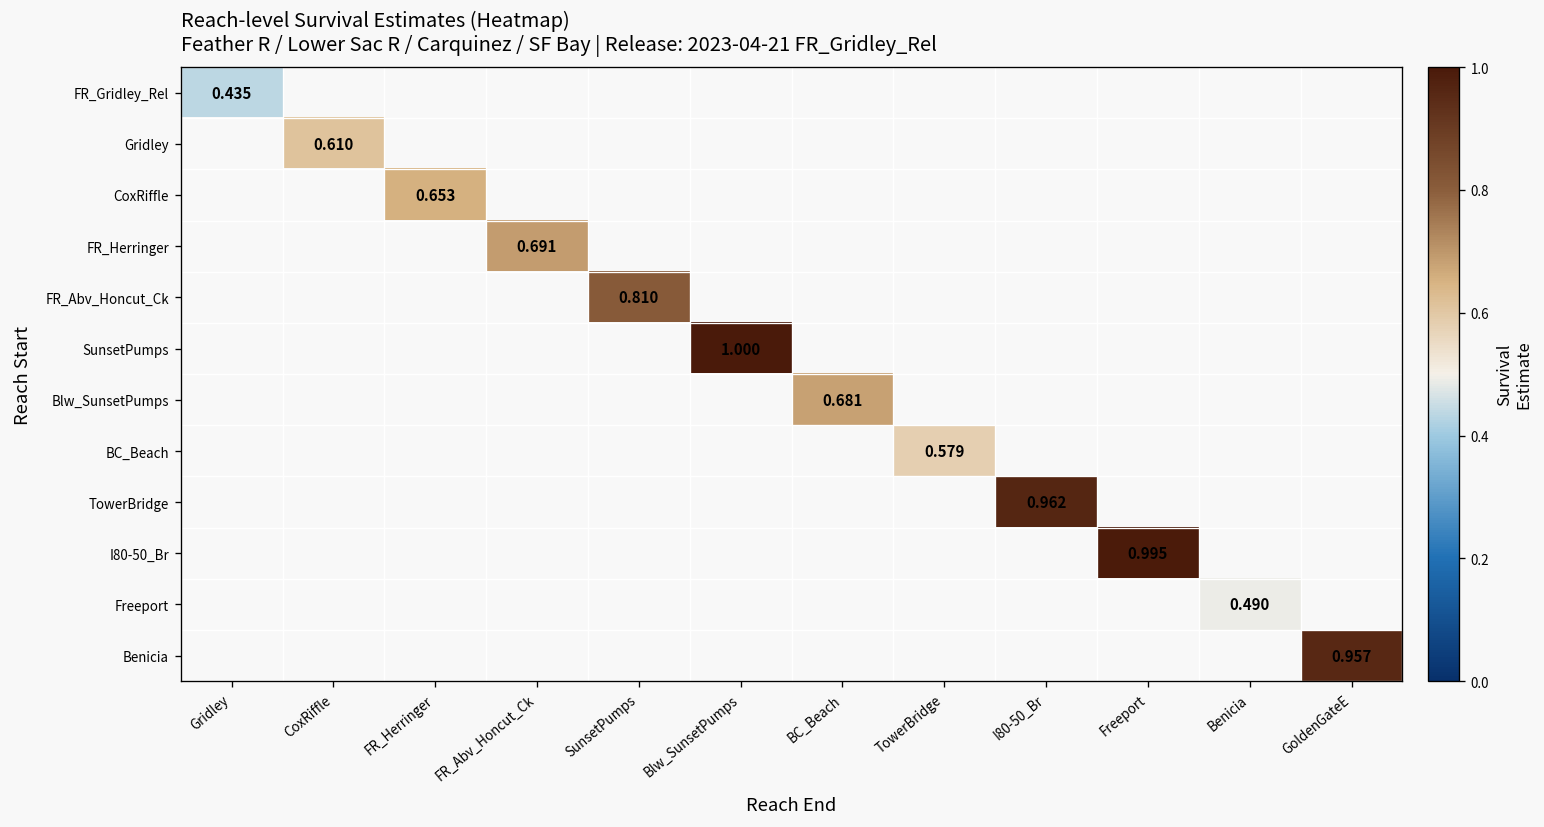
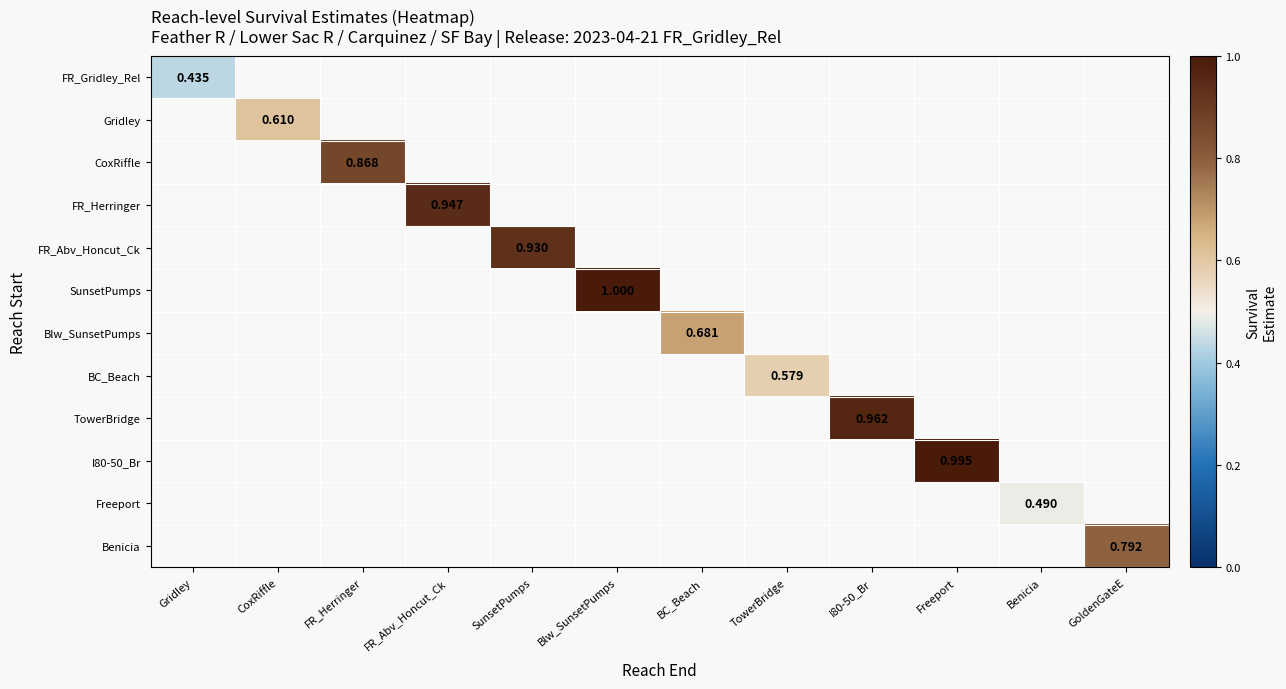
  {
    "FR_Gridley_Rel": {
      "Gridley": 0.435
    },
    "Gridley": {
      "CoxRiffle": 0.610
    },
    "CoxRiffle": {
-     "FR_Herringer": 0.653
+     "FR_Herringer": 0.868
    },
    "FR_Herringer": {
-     "FR_Abv_Honcut_Ck": 0.691
+     "FR_Abv_Honcut_Ck": 0.947
    },
    "FR_Abv_Honcut_Ck": {
-     "SunsetPumps": 0.810
+     "SunsetPumps": 0.930
    },
    "SunsetPumps": {
      "Blw_SunsetPumps": 1.000
    },
    "Blw_SunsetPumps": {
      "BC_Beach": 0.681
    },
    "BC_Beach": {
      "TowerBridge": 0.579
    },
    "TowerBridge": {
      "I80-50_Br": 0.962
    },
    "I80-50_Br": {
      "Freeport": 0.995
    },
    "Freeport": {
      "Benicia": 0.490
    },
    "Benicia": {
-     "GoldenGateE": 0.957
+     "GoldenGateE": 0.792
    }
  }
